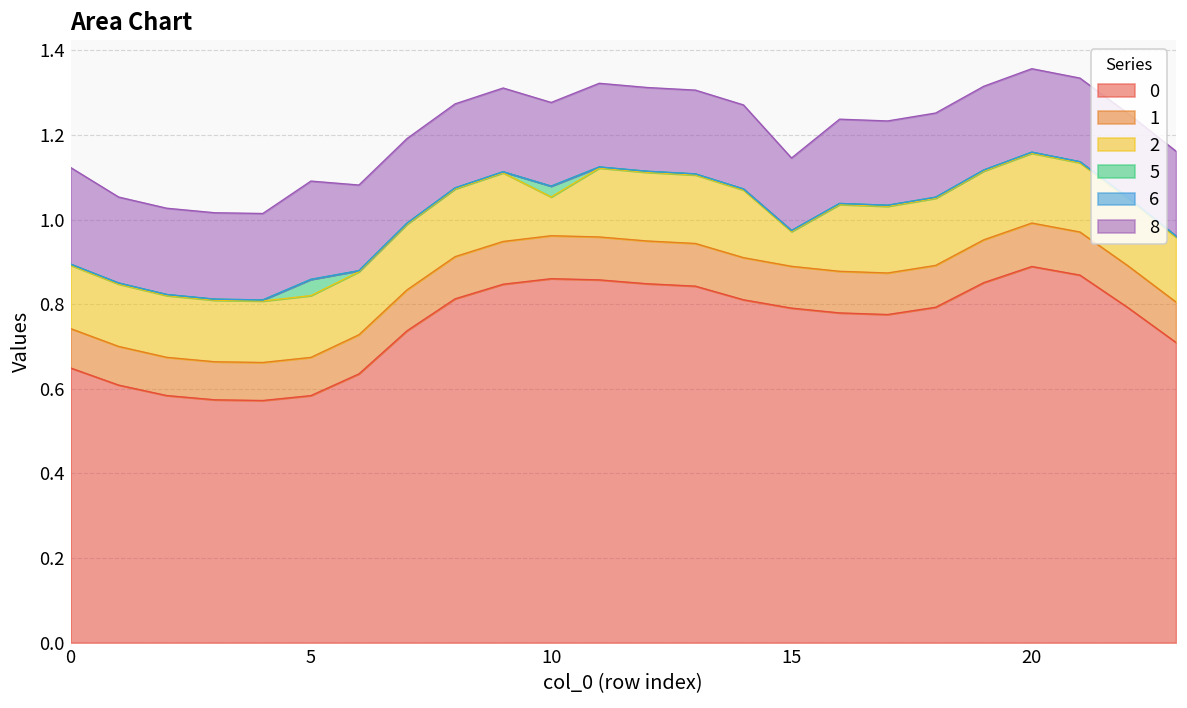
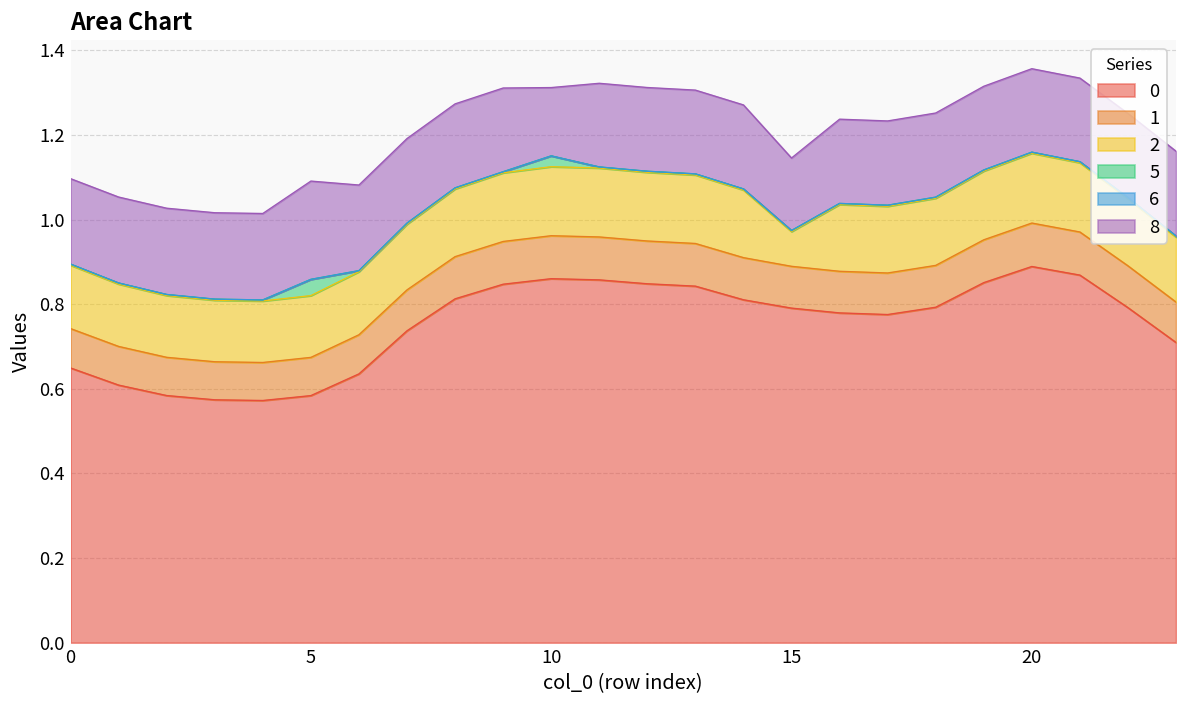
  {
    "2": {
      "5": 0.15,
-     "10": 0.09
+     "10": 0.16
    },
    "8": {
-     "0": 0.23,
+     "0": 0.20,
      "5": 0.23,
-     "10": 0.20,
+     "10": 0.16,
      "15": 0.17,
      "20": 0.20
    }
  }
